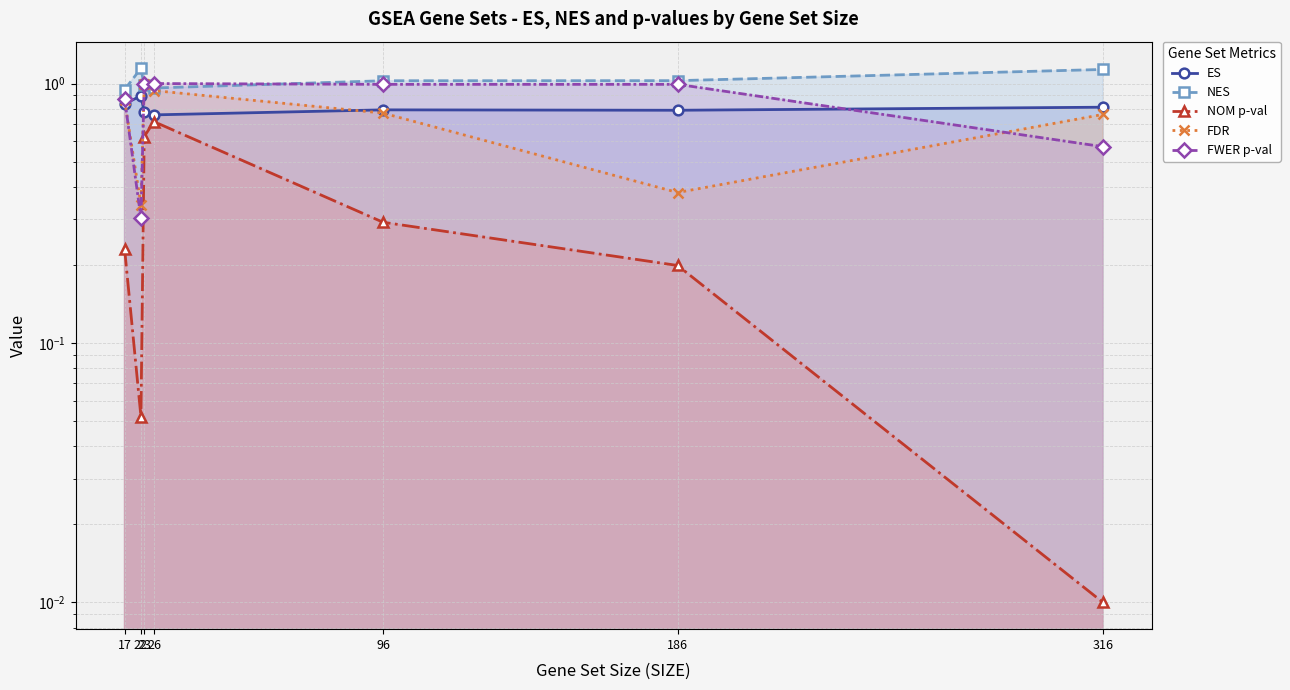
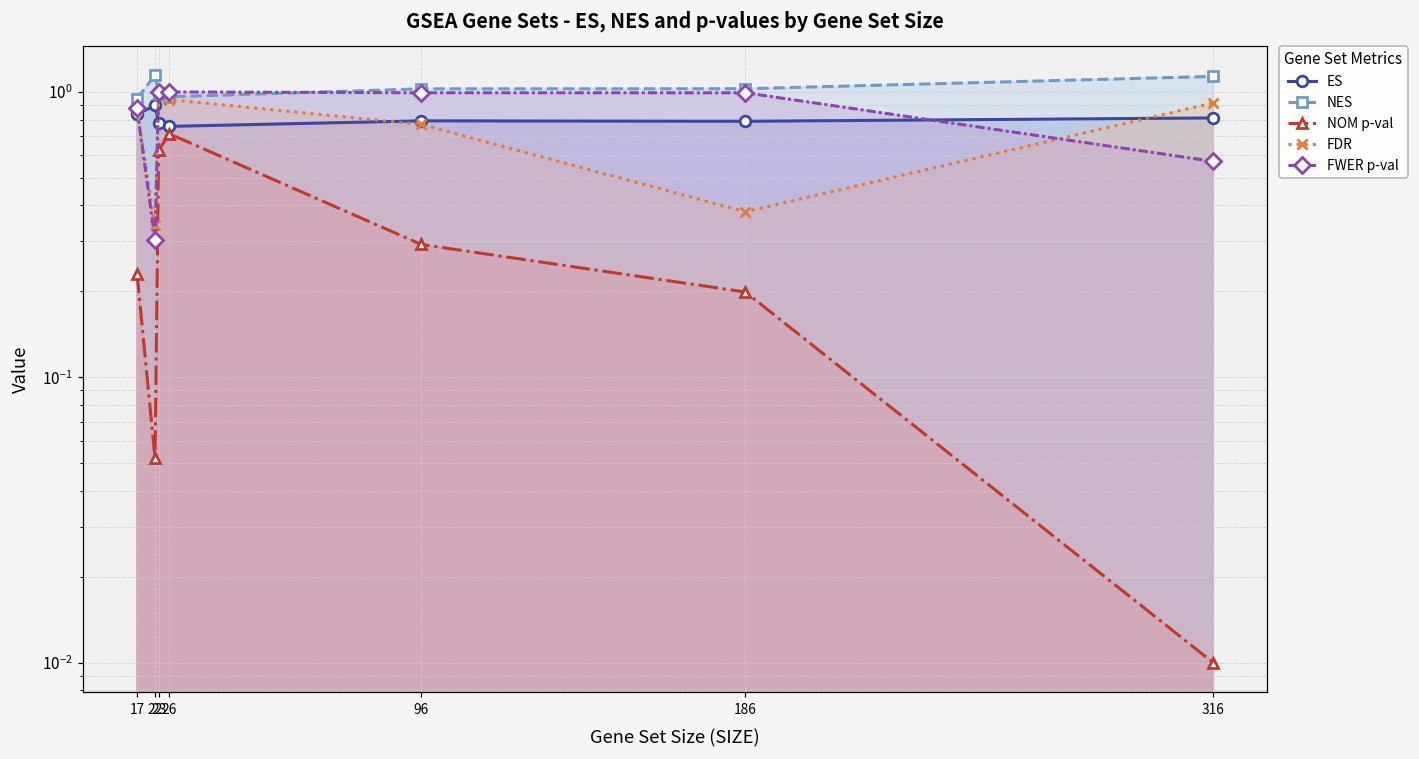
  {
    "ES": {
      "17": 0.83,
      "96": 0.79,
      "186": 0.79,
      "316": 0.81
    },
    "NES": {
      "17": 0.95,
      "96": 1.03,
      "186": 1.03,
      "316": 1.1
    },
    "NOM p-val": {
      "17": 0.23,
      "96": 0.29,
      "186": 0.20,
      "316": 0.01
    },
    "FDR": {
      "96": 0.77,
      "186": 0.38,
-     "316": 0.76
+     "316": 0.92
    },
    "FWER p-val": {
      "96": 0.99,
      "186": 0.99,
      "316": 0.57
    }
  }
